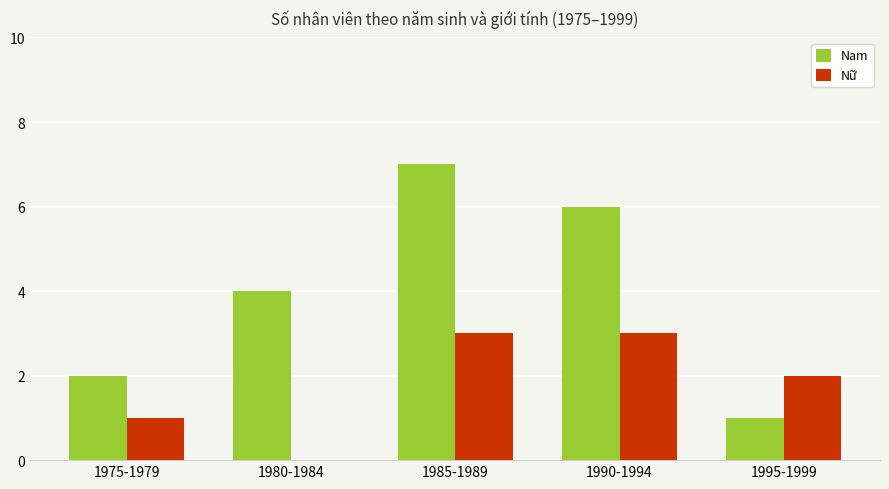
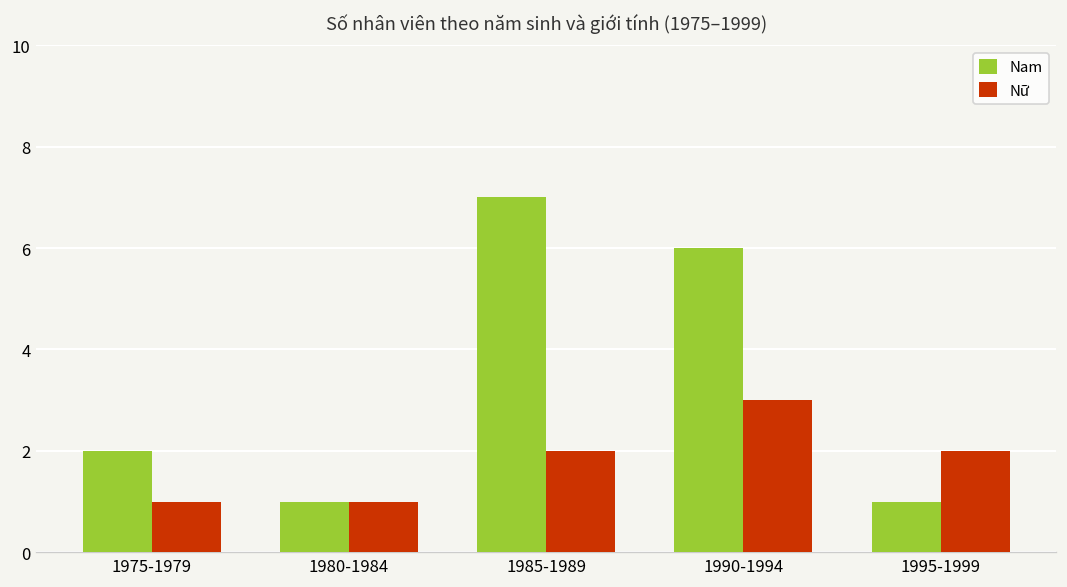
  {
    "Nam": {
      "1975-1979": 2,
-     "1980-1984": 4,
+     "1980-1984": 1,
      "1985-1989": 7,
      "1990-1994": 6,
      "1995-1999": 1
    },
    "Nữ": {
      "1975-1979": 1,
-     "1980-1984": 0,
-     "1985-1989": 3,
+     "1980-1984": 1,
+     "1985-1989": 2,
      "1990-1994": 3,
      "1995-1999": 2
    }
  }
